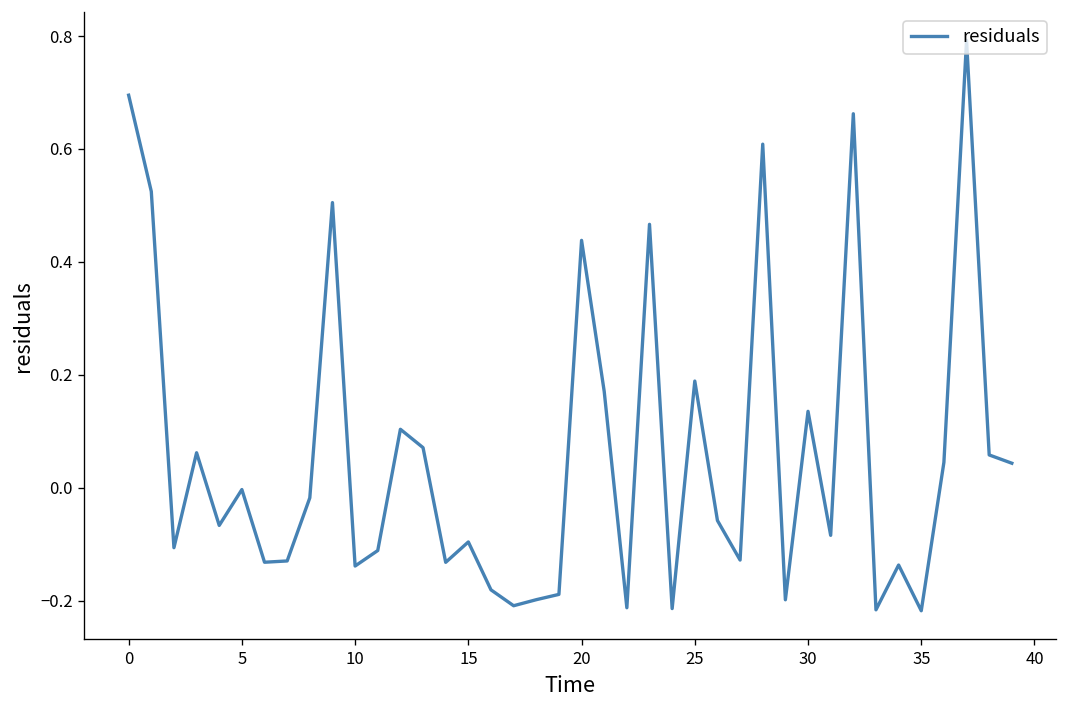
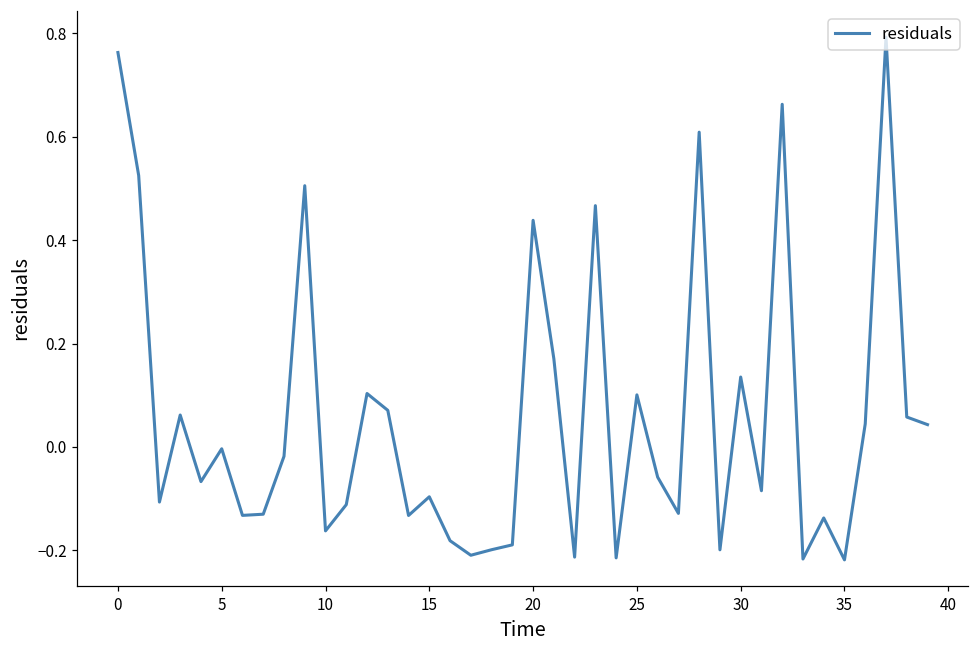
  {
-   "0": 0.70,
+   "0": 0.76,
    "5": 0.00,
-   "10": -0.14,
+   "10": -0.16,
    "15": -0.10,
    "20": 0.44,
-   "25": 0.19,
+   "25": 0.10,
    "30": 0.14,
    "35": -0.22
  }
